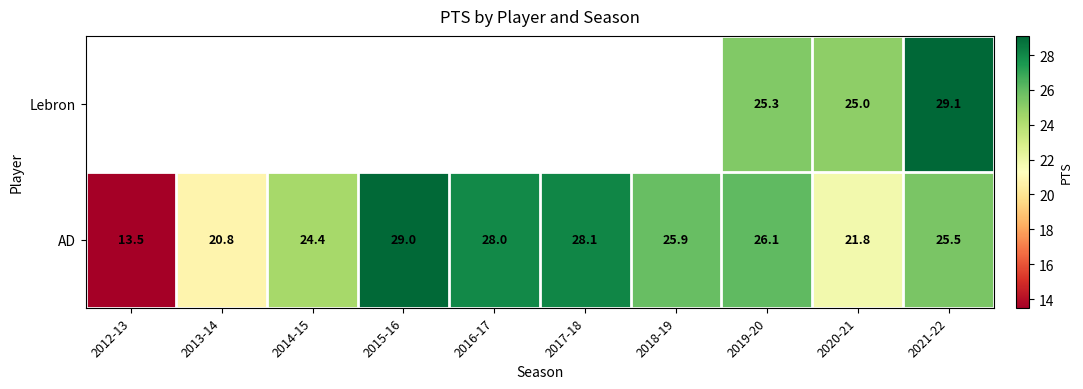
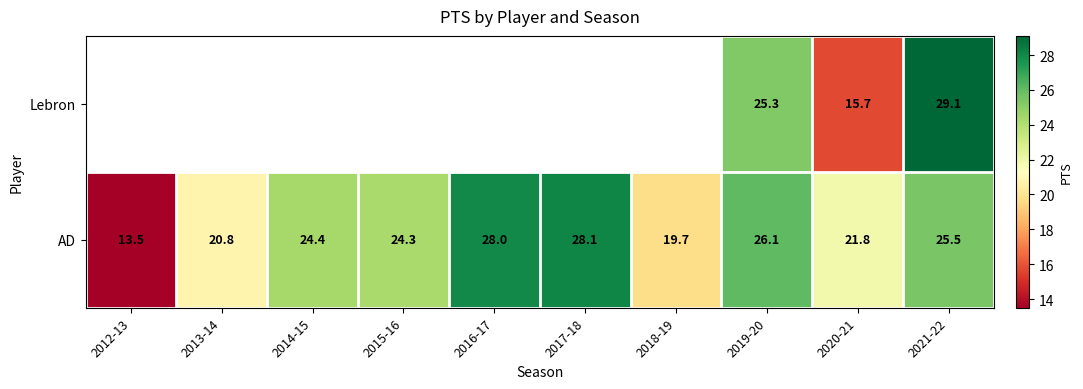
  {
    "Lebron": {
      "2019-20": 25.3,
-     "2020-21": 25.0,
+     "2020-21": 15.7,
      "2021-22": 29.1
    },
    "AD": {
      "2012-13": 13.5,
      "2013-14": 20.8,
      "2014-15": 24.4,
-     "2015-16": 29.0,
+     "2015-16": 24.3,
      "2016-17": 28.0,
      "2017-18": 28.1,
-     "2018-19": 25.9,
+     "2018-19": 19.7,
      "2019-20": 26.1,
      "2020-21": 21.8,
      "2021-22": 25.5
    }
  }
